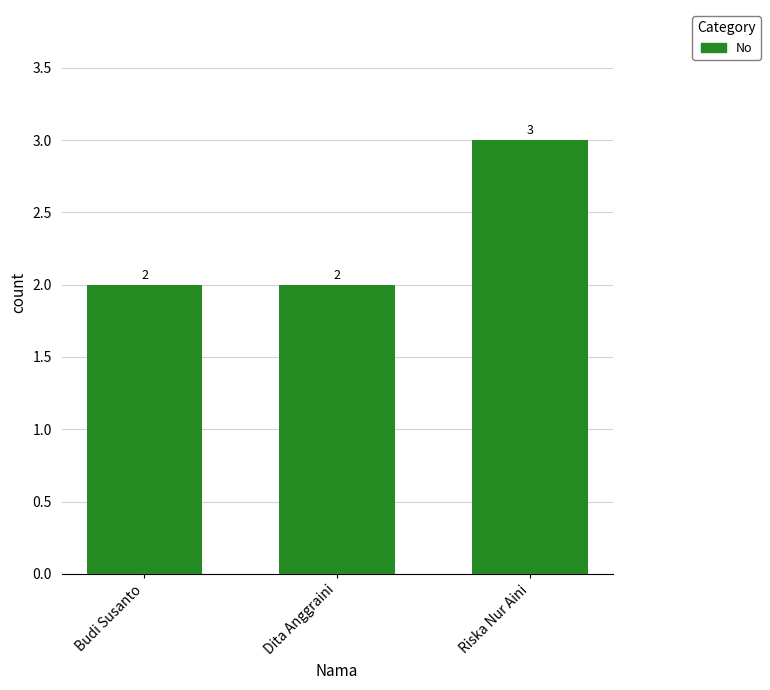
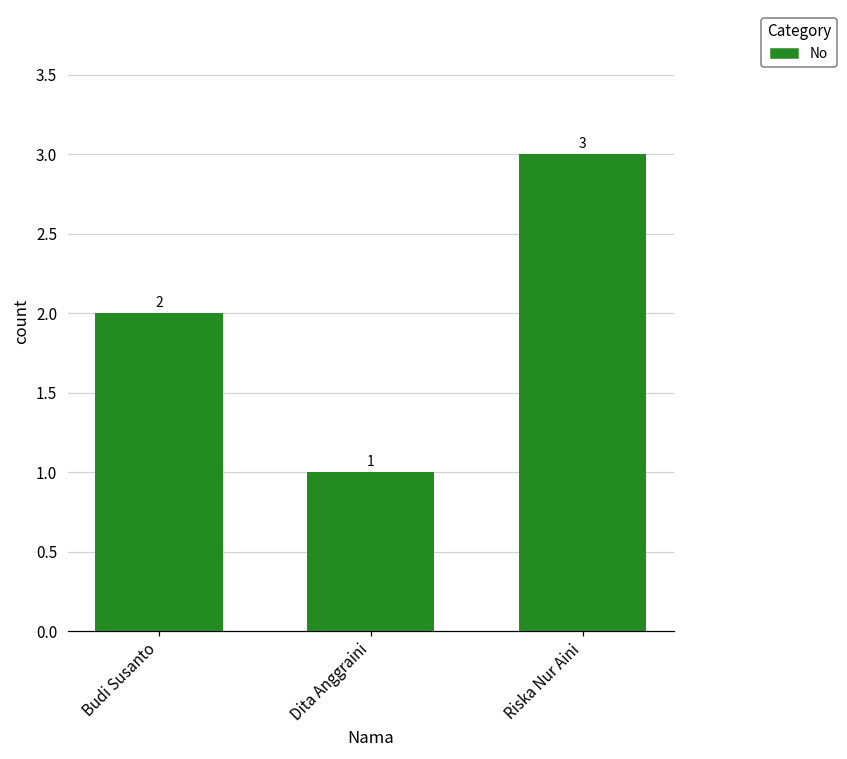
  {
    "Budi Susanto": 2,
-   "Dita Anggraini": 2,
+   "Dita Anggraini": 1,
    "Riska Nur Aini": 3
  }
